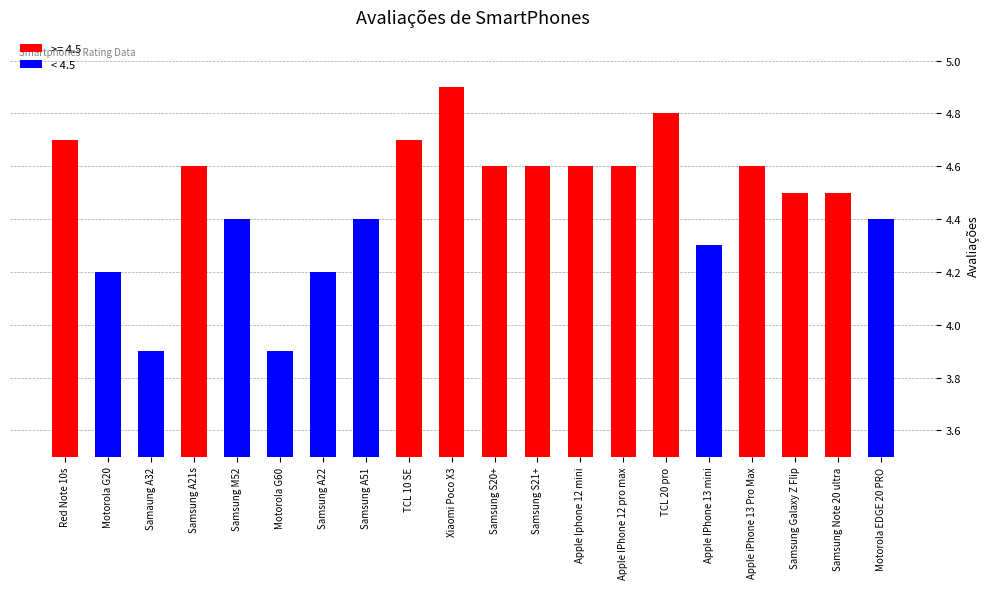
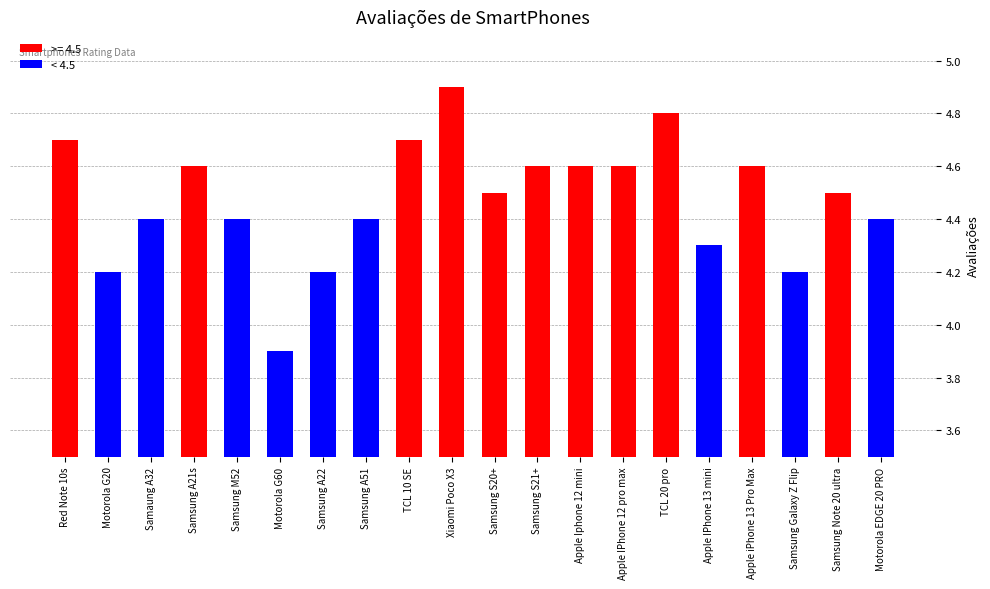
  {
    "Red Note 10s": 4.7,
    "Motorola G20": 4.2,
-   "Samaung A32": 3.9,
+   "Samaung A32": 4.4,
    "Samsung A21s": 4.6,
    "Samsung M52": 4.4,
    "Motorola G60": 3.9,
    "Samsung A22": 4.2,
    "Samsung A51": 4.4,
    "TCL 10 SE": 4.7,
    "Xiaomi Poco X3": 4.9,
-   "Samsung S20+": 4.6,
+   "Samsung S20+": 4.5,
    "Samsung S21+": 4.6,
    "Apple Iphone 12 mini": 4.6,
    "Apple IPhone 12 pro max": 4.6,
    "TCL 20 pro": 4.8,
    "Apple IPhone 13 mini": 4.3,
    "Apple iPhone 13 Pro Max": 4.6,
-   "Samsung Galaxy Z Flip": 4.5,
+   "Samsung Galaxy Z Flip": 4.2,
    "Samsung Note 20 ultra": 4.5,
    "Motorola EDGE 20 PRO": 4.4
  }
